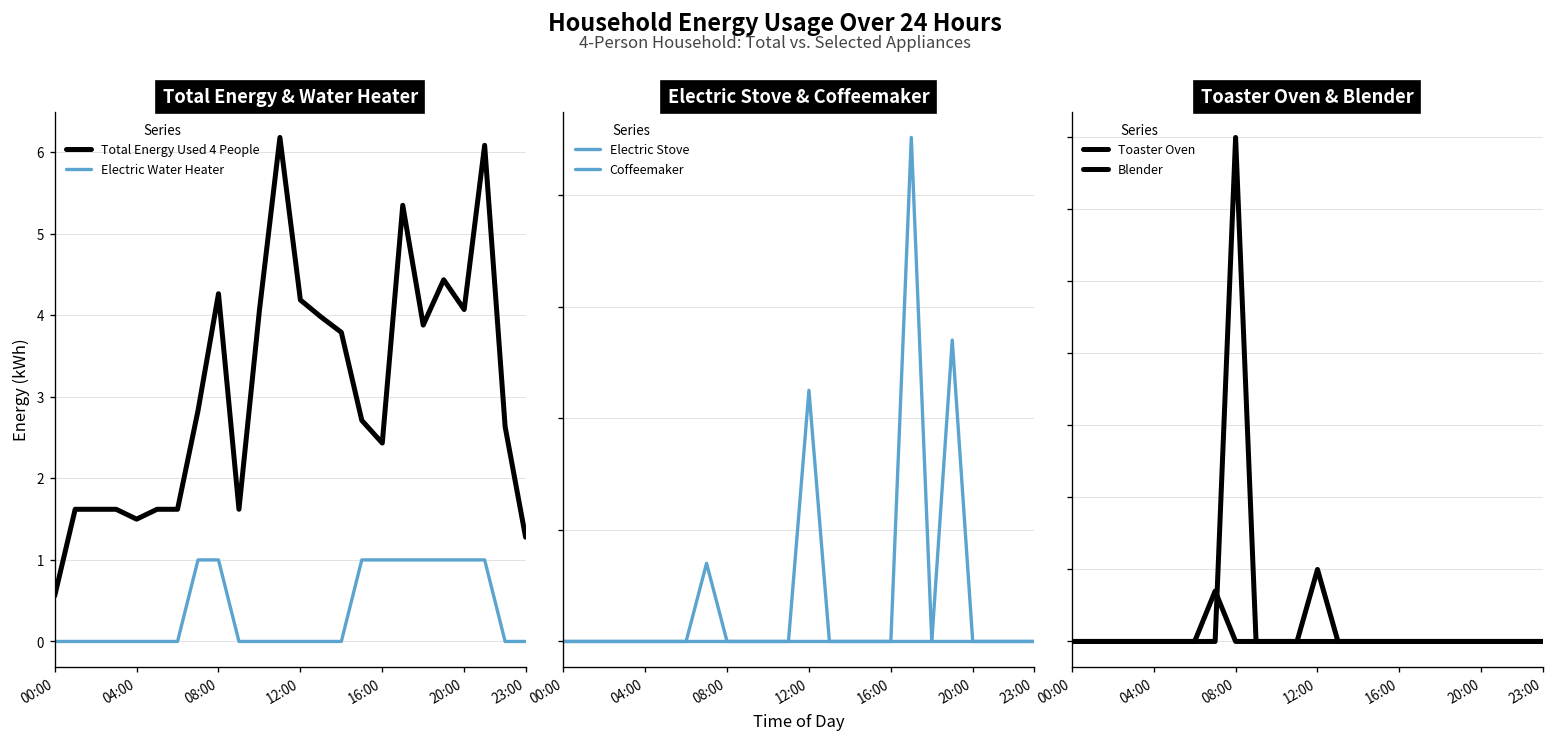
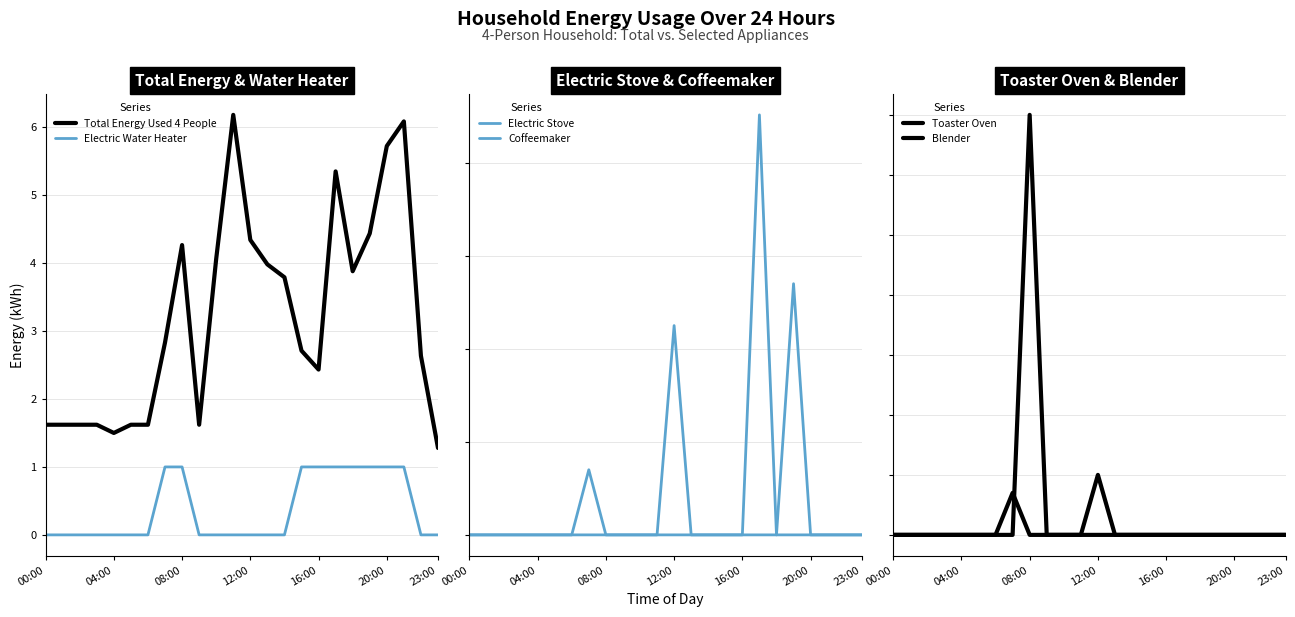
  {
    "Total Energy & Water Heater": {
      "Total Energy Used 4 People": {
-       "00:00": 0.6,
+       "00:00": 1.6,
        "04:00": 1.5,
        "08:00": 4.3,
-       "12:00": 4.2,
+       "12:00": 4.3,
        "16:00": 2.4,
-       "20:00": 4.1,
+       "20:00": 5.7,
        "23:00": 1.3
      },
      "Electric Water Heater": {
        "00:00": 0.0,
        "04:00": 0.0,
        "08:00": 1.0,
        "12:00": 0.0,
        "16:00": 1.0,
        "20:00": 1.0,
        "23:00": 0.0
      }
    }
  }
